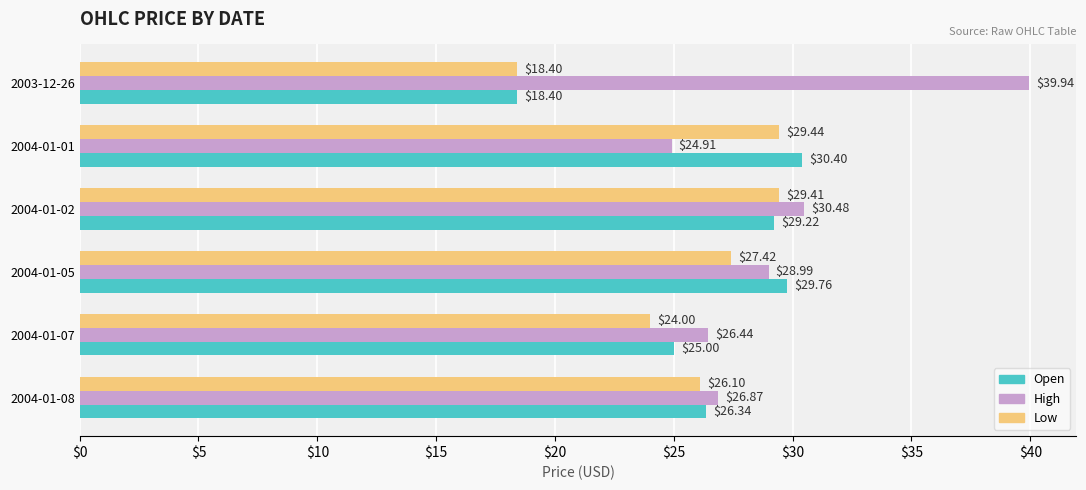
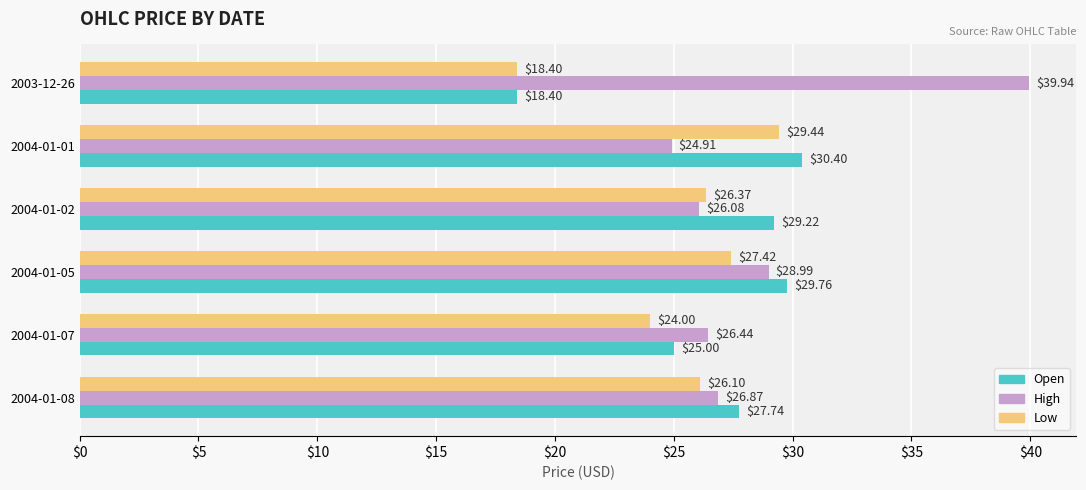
  {
    "Open": {
      "2003-12-26": "$18.40",
      "2004-01-01": "$30.40",
      "2004-01-02": "$29.22",
      "2004-01-05": "$29.76",
      "2004-01-07": "$25.00",
-     "2004-01-08": "$26.34"
+     "2004-01-08": "$27.74"
    },
    "High": {
      "2003-12-26": "$39.94",
      "2004-01-01": "$24.91",
-     "2004-01-02": "$30.48",
+     "2004-01-02": "$26.08",
      "2004-01-05": "$28.99",
      "2004-01-07": "$26.44",
      "2004-01-08": "$26.87"
    },
    "Low": {
      "2003-12-26": "$18.40",
      "2004-01-01": "$29.44",
-     "2004-01-02": "$29.41",
+     "2004-01-02": "$26.37",
      "2004-01-05": "$27.42",
      "2004-01-07": "$24.00",
      "2004-01-08": "$26.10"
    }
  }
